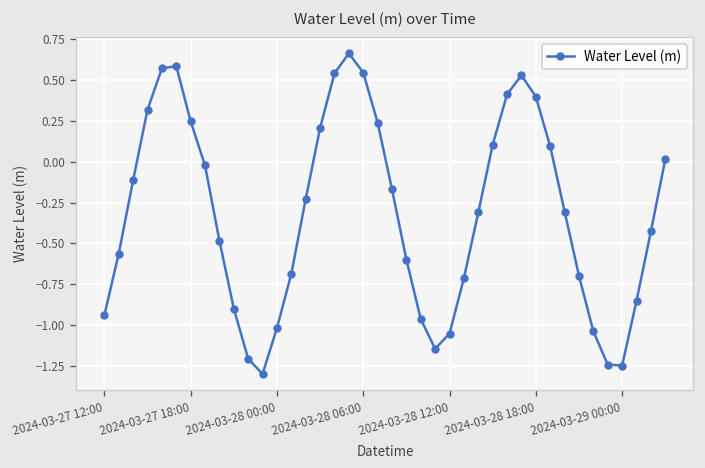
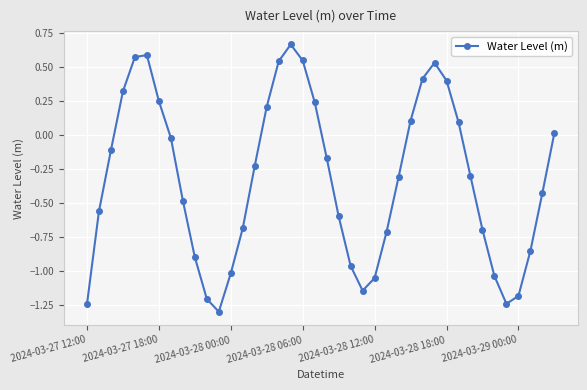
  {
-   "2024-03-27 12:00": -0.94,
+   "2024-03-27 12:00": -1.25,
    "2024-03-27 18:00": 0.25,
    "2024-03-28 00:00": -1.02,
    "2024-03-28 06:00": 0.55,
    "2024-03-28 12:00": -1.05,
    "2024-03-28 18:00": 0.40,
-   "2024-03-29 00:00": -1.25
+   "2024-03-29 00:00": -1.18
  }
